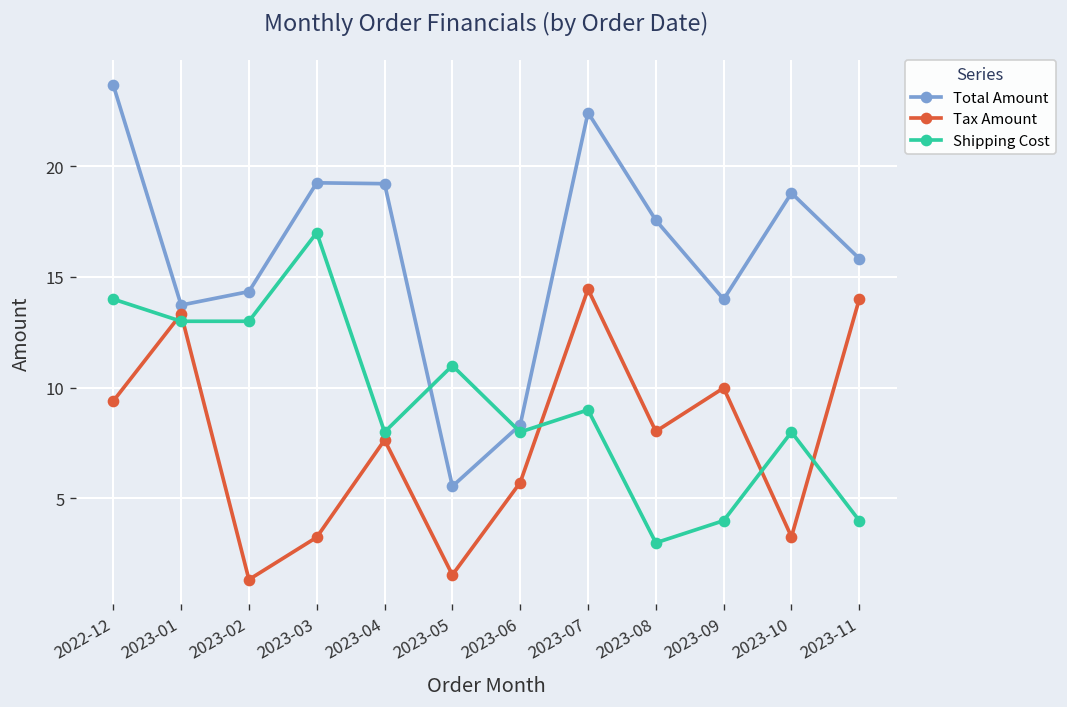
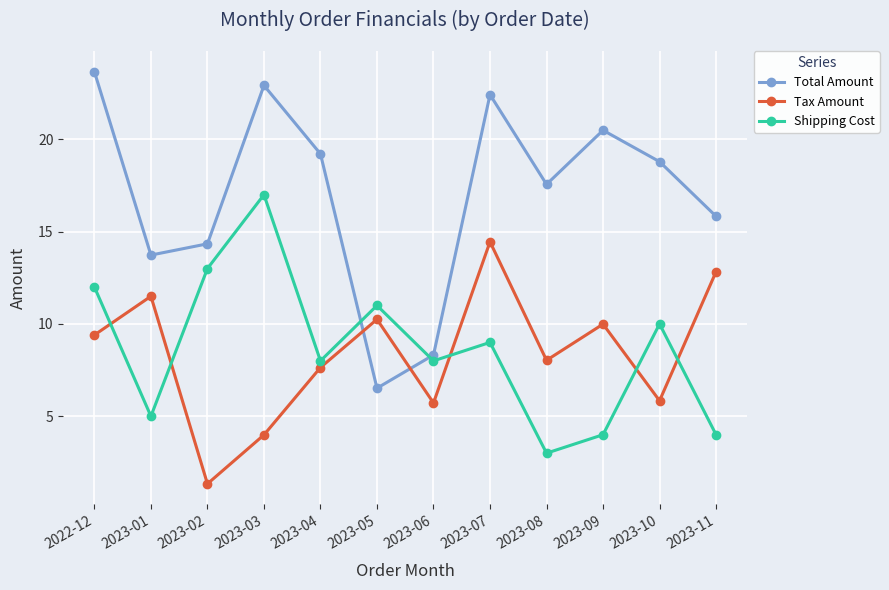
  {
    "Total Amount": {
      "2022-12": 23.7,
      "2023-01": 13.7,
      "2023-02": 14.3,
-     "2023-03": 19.3,
+     "2023-03": 22.9,
      "2023-04": 19.2,
-     "2023-05": 5.6,
+     "2023-05": 6.5,
      "2023-06": 8.3,
      "2023-07": 22.4,
      "2023-08": 17.6,
-     "2023-09": 14.0,
+     "2023-09": 20.5,
      "2023-10": 18.8,
      "2023-11": 15.8
    },
    "Tax Amount": {
      "2022-12": 9.4,
-     "2023-01": 13.3,
+     "2023-01": 11.5,
      "2023-02": 1.3,
-     "2023-03": 3.3,
+     "2023-03": 4.0,
      "2023-04": 7.6,
-     "2023-05": 1.6,
+     "2023-05": 10.3,
      "2023-06": 5.7,
      "2023-07": 14.5,
      "2023-08": 8.0,
      "2023-09": 10.0,
-     "2023-10": 3.3,
-     "2023-11": 14.0
+     "2023-10": 5.8,
+     "2023-11": 12.8
    },
    "Shipping Cost": {
-     "2022-12": 14,
-     "2023-01": 13,
+     "2022-12": 12,
+     "2023-01": 5,
      "2023-02": 13,
      "2023-03": 17,
      "2023-04": 8,
      "2023-05": 11,
      "2023-06": 8,
      "2023-07": 9,
      "2023-08": 3,
      "2023-09": 4,
-     "2023-10": 8,
+     "2023-10": 10,
      "2023-11": 4
    }
  }
